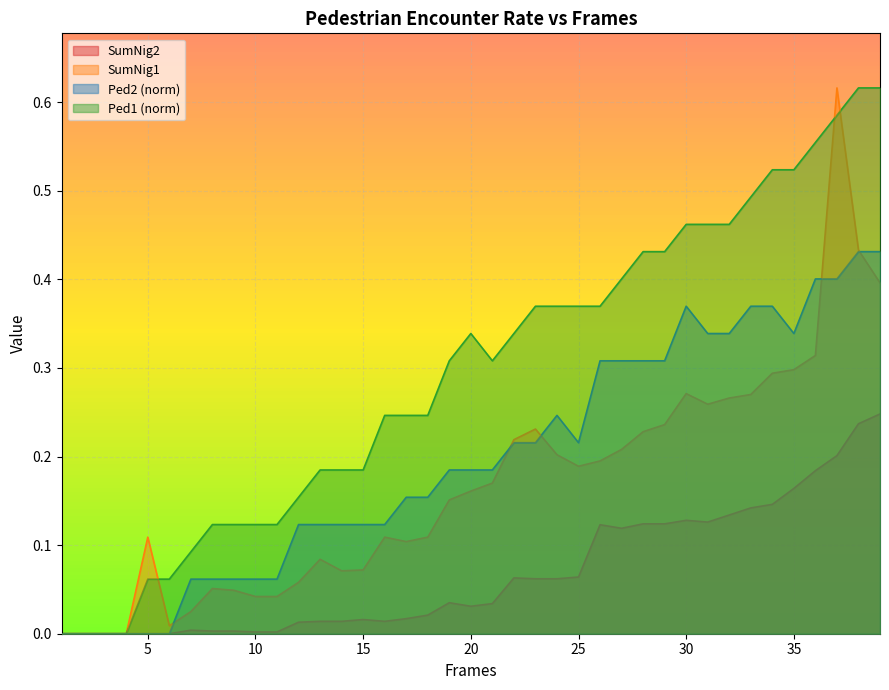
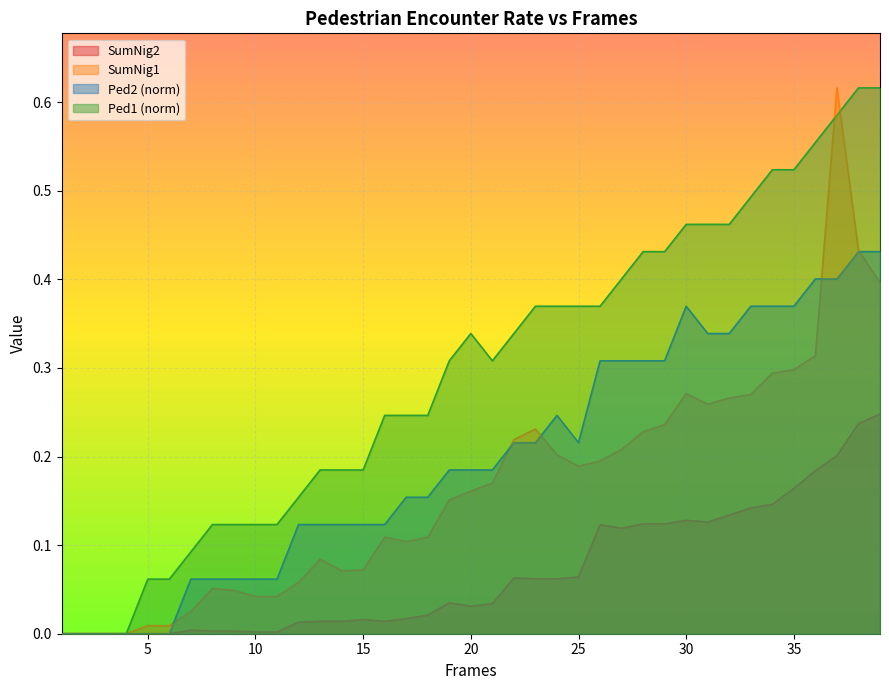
  {
    "SumNig2": {
      "10": 0.00,
      "15": 0.02,
      "20": 0.03,
      "25": 0.06,
      "30": 0.13,
      "35": 0.16
    },
    "SumNig1": {
-     "5": 0.11,
+     "5": 0.01,
      "10": 0.04,
      "15": 0.07,
      "20": 0.16,
      "25": 0.19,
      "30": 0.27,
      "35": 0.30
    },
    "Ped2 (norm)": {
      "10": 0.06,
      "15": 0.12,
      "20": 0.18,
      "25": 0.22,
      "30": 0.37,
-     "35": 0.34
+     "35": 0.37
    },
    "Ped1 (norm)": {
      "5": 0.06,
      "10": 0.12,
      "15": 0.18,
      "20": 0.34,
      "25": 0.37,
      "30": 0.46,
      "35": 0.52
    }
  }
